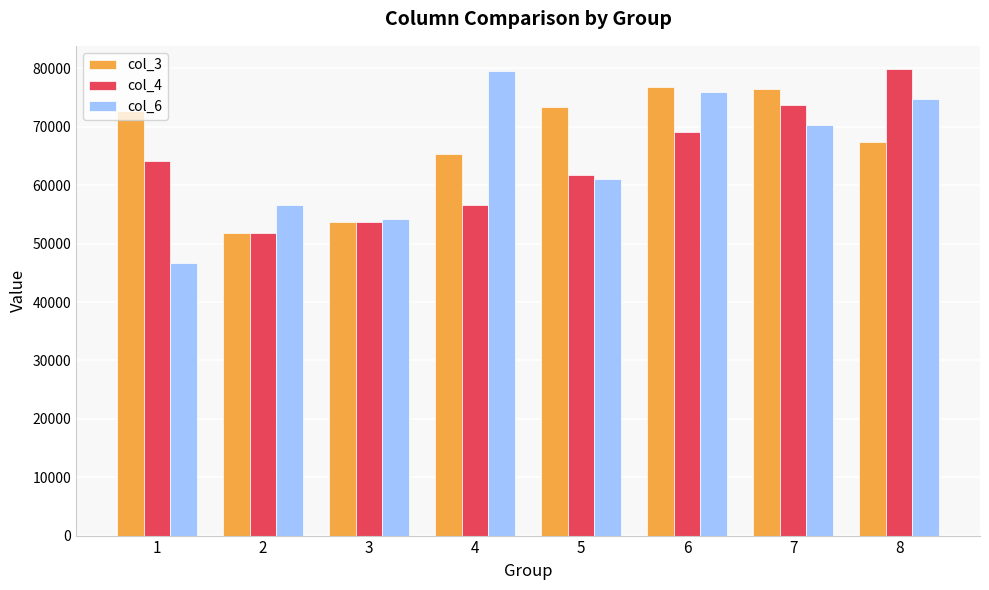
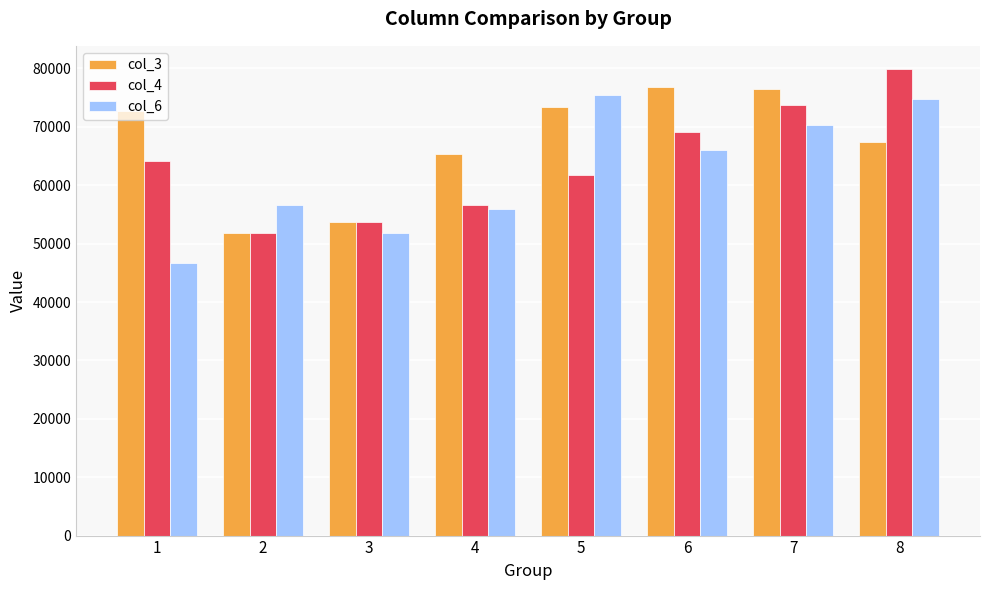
  {
    "col_3": {
      "2": 52000,
      "3": 54000,
      "4": 65000,
      "5": 73000,
      "6": 77000,
      "7": 76000,
      "8": 67000
    },
    "col_4": {
      "1": 64000,
      "2": 52000,
      "3": 54000,
      "4": 57000,
      "5": 62000,
      "6": 69000,
      "7": 74000,
      "8": 80000
    },
    "col_6": {
      "1": 47000,
      "2": 57000,
-     "3": 54000,
-     "4": 80000,
-     "5": 61000,
-     "6": 76000,
+     "3": 52000,
+     "4": 56000,
+     "5": 75000,
+     "6": 66000,
      "7": 70000,
      "8": 75000
    }
  }
